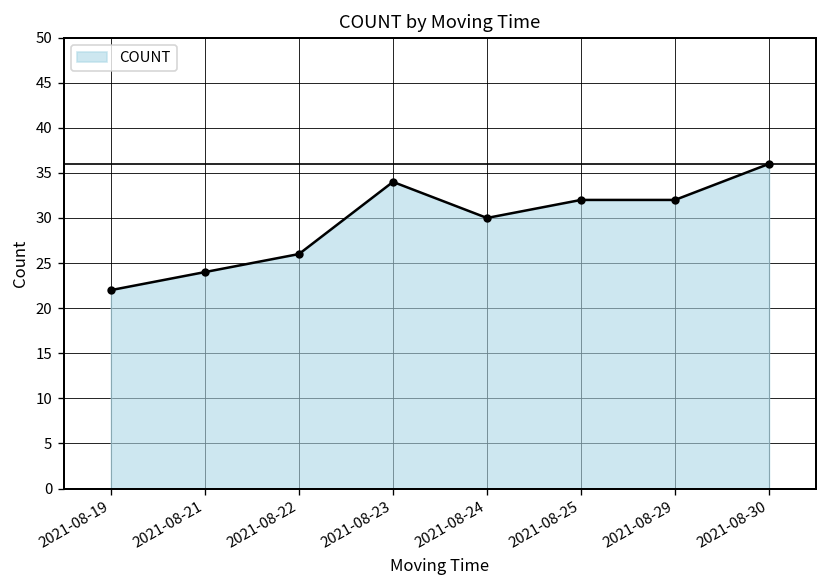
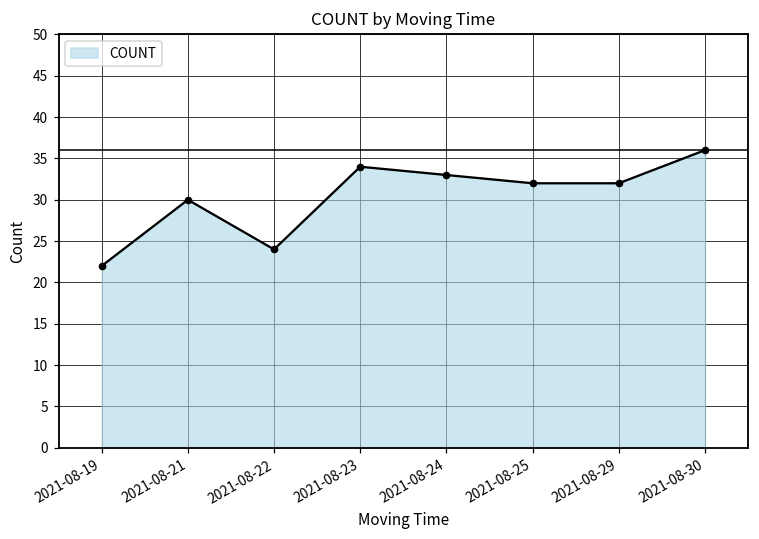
  {
    "2021-08-19": 22,
-   "2021-08-21": 24,
-   "2021-08-22": 26,
+   "2021-08-21": 30,
+   "2021-08-22": 24,
    "2021-08-23": 34,
-   "2021-08-24": 30,
+   "2021-08-24": 33,
    "2021-08-25": 32,
    "2021-08-29": 32,
    "2021-08-30": 36
  }
